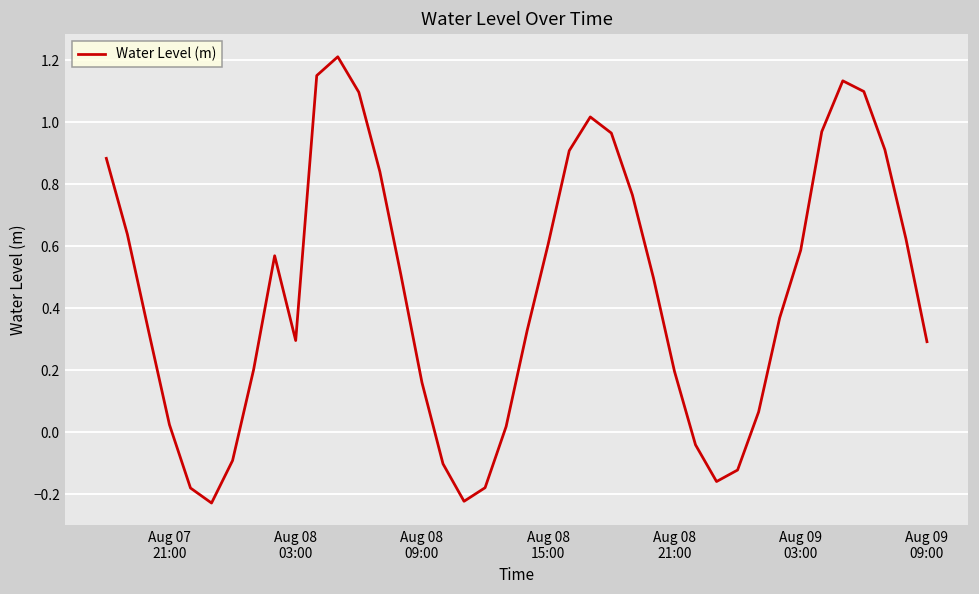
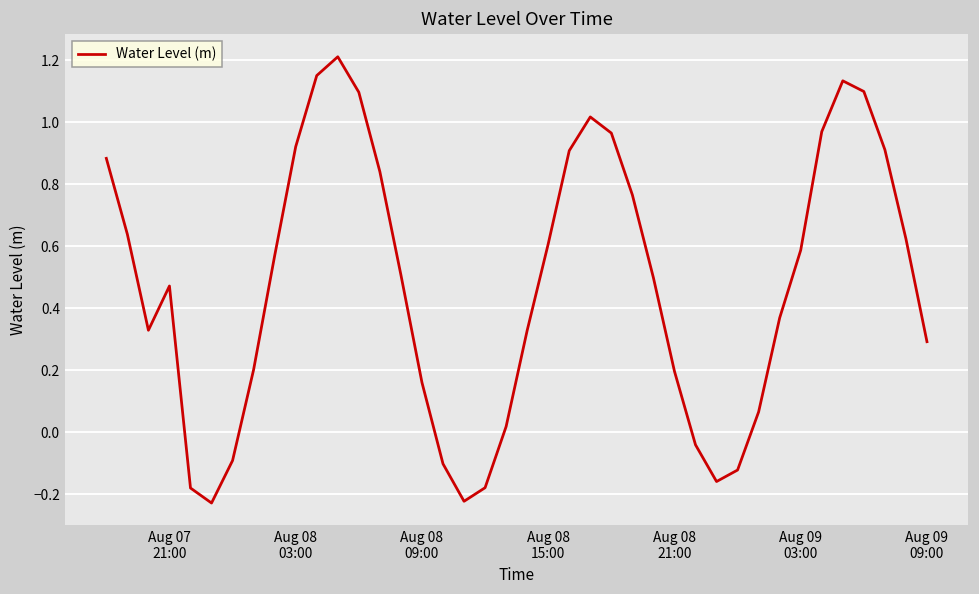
  {
-   "Aug 07 21:00": 0.02,
-   "Aug 08 03:00": 0.30,
+   "Aug 07 21:00": 0.47,
+   "Aug 08 03:00": 0.92,
    "Aug 08 09:00": 0.16,
    "Aug 08 15:00": 0.61,
    "Aug 08 21:00": 0.20,
    "Aug 09 03:00": 0.59,
    "Aug 09 09:00": 0.29
  }
